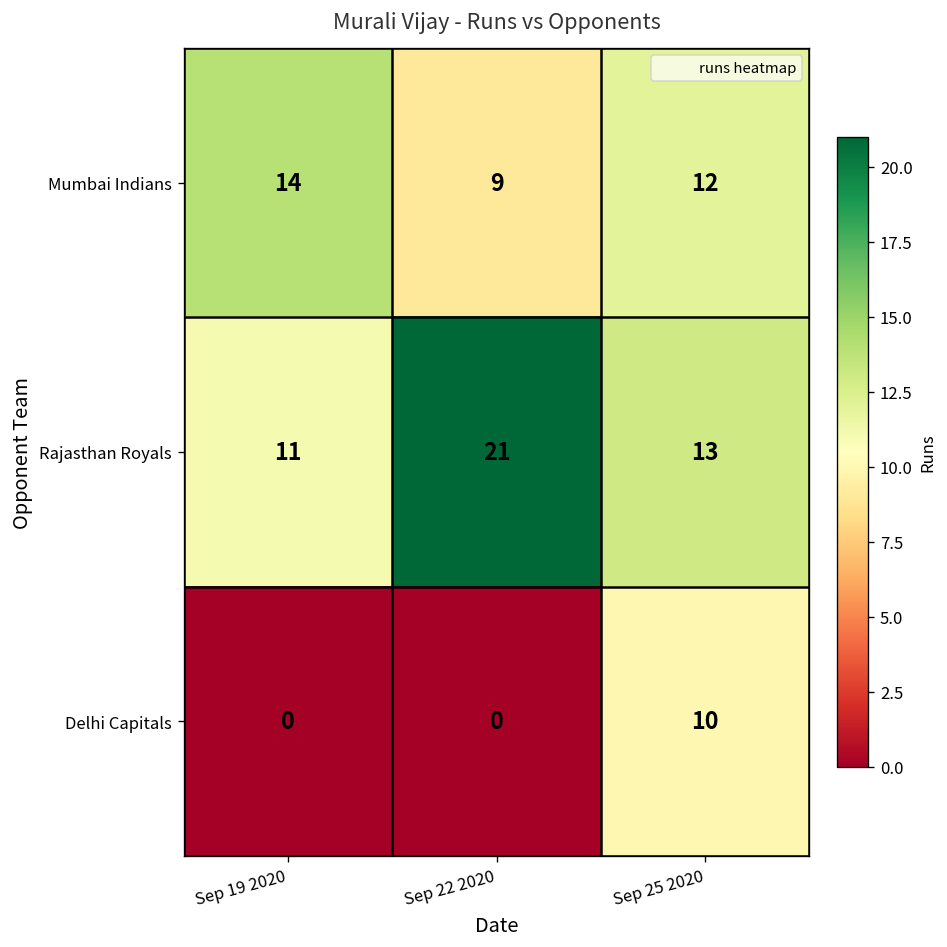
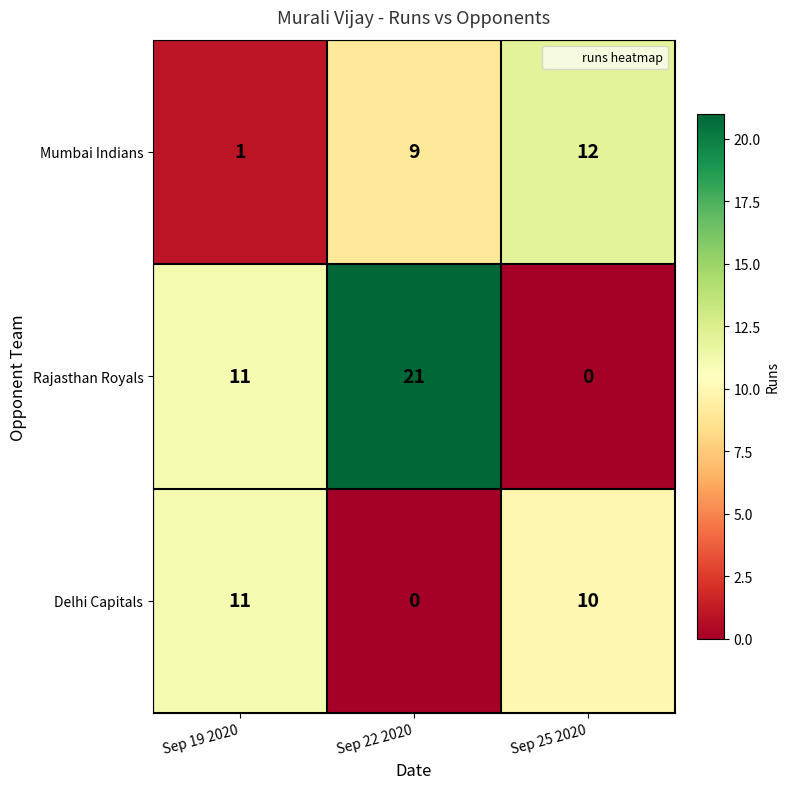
  {
    "Mumbai Indians": {
-     "Sep 19 2020": 14,
+     "Sep 19 2020": 1,
      "Sep 22 2020": 9,
      "Sep 25 2020": 12
    },
    "Rajasthan Royals": {
      "Sep 19 2020": 11,
      "Sep 22 2020": 21,
-     "Sep 25 2020": 13
+     "Sep 25 2020": 0
    },
    "Delhi Capitals": {
-     "Sep 19 2020": 0,
+     "Sep 19 2020": 11,
      "Sep 22 2020": 0,
      "Sep 25 2020": 10
    }
  }
